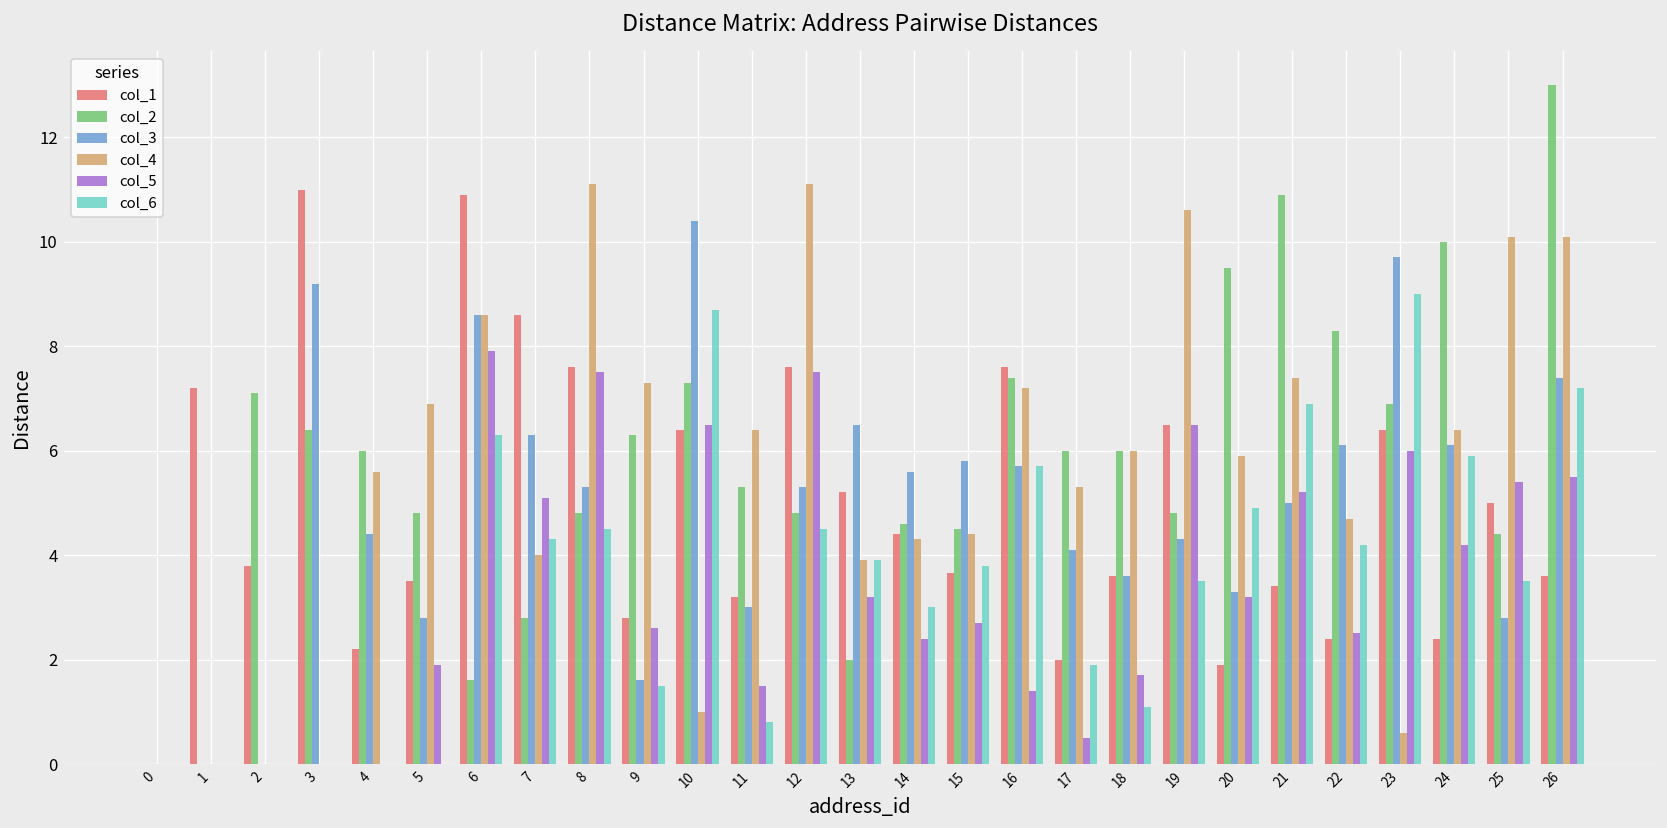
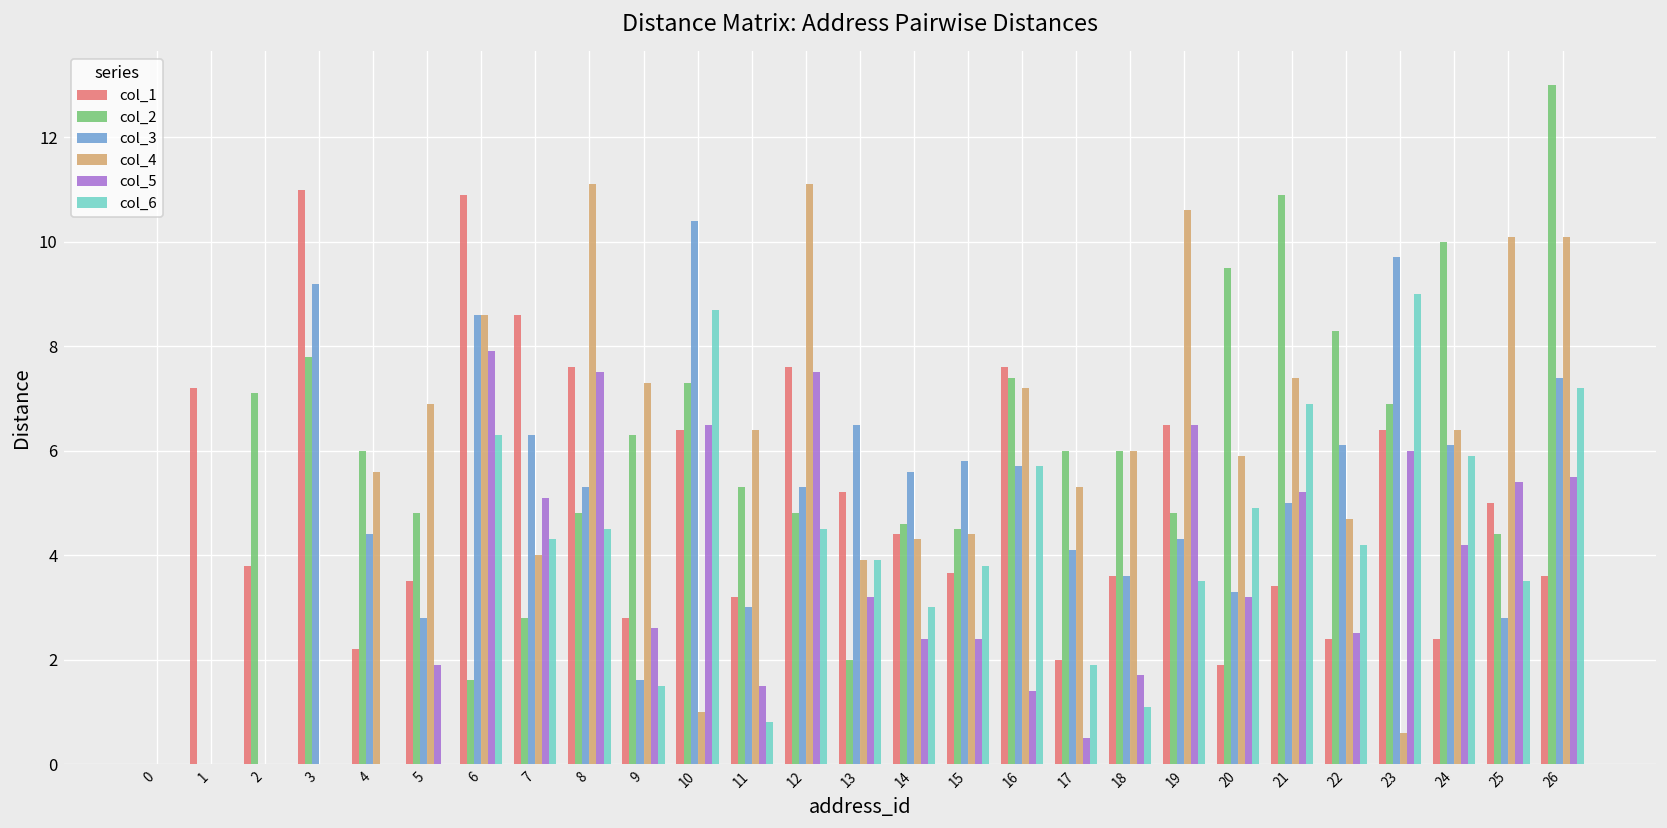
  {
    "col_2": {
      "0": 0.0,
      "1": 0.0,
      "2": 7.1,
-     "3": 6.4,
+     "3": 7.8,
      "4": 6.0,
      "5": 4.8,
      "6": 1.6,
      "7": 2.8,
      "8": 4.8,
      "9": 6.3,
      "10": 7.3,
      "11": 5.3,
      "12": 4.8,
      "13": 2.0,
      "14": 4.6,
      "15": 4.5,
      "16": 7.4,
      "17": 6.0,
      "18": 6.0,
      "19": 4.8,
      "20": 9.5,
      "21": 10.9,
      "22": 8.3,
      "23": 6.9,
      "24": 10.0,
      "25": 4.4,
      "26": 13.0
    },
    "col_5": {
      "0": 0.0,
      "1": 0.0,
      "2": 0.0,
      "3": 0.0,
      "4": 0.0,
      "5": 1.9,
      "6": 7.9,
      "7": 5.1,
      "8": 7.5,
      "9": 2.6,
      "10": 6.5,
      "11": 1.5,
      "12": 7.5,
      "13": 3.2,
      "14": 2.4,
-     "15": 2.7,
+     "15": 2.4,
      "16": 1.4,
      "17": 0.5,
      "18": 1.7,
      "19": 6.5,
      "20": 3.2,
      "21": 5.2,
      "22": 2.5,
      "23": 6.0,
      "24": 4.2,
      "25": 5.4,
      "26": 5.5
    }
  }
